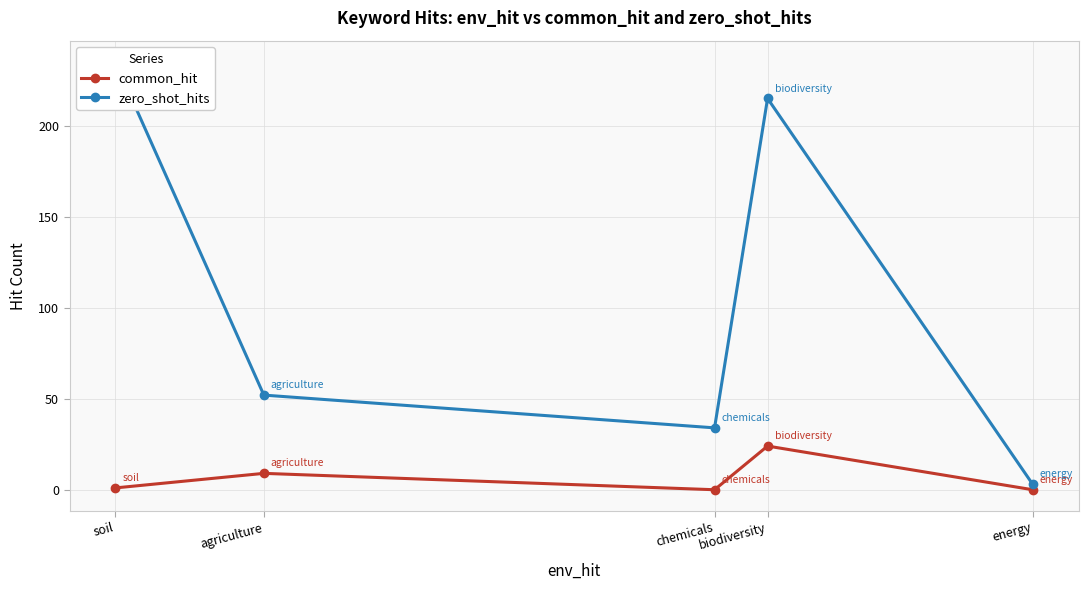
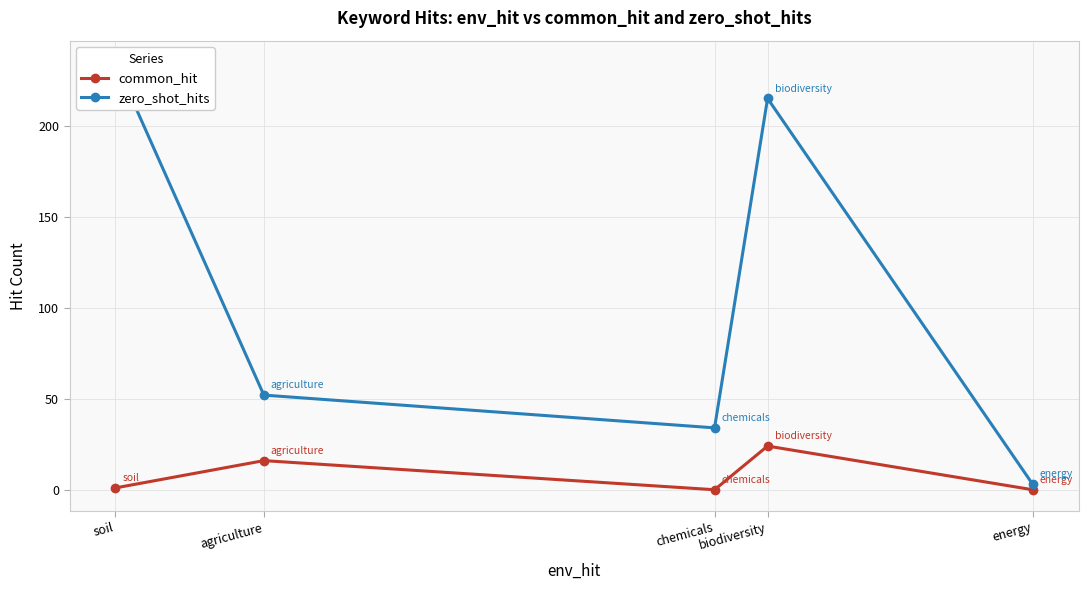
  {
    "common_hit": {
      "soil": 1,
-     "agriculture": 9,
+     "agriculture": 16,
      "chemicals": 0,
      "biodiversity": 24,
      "energy": 0
    },
    "zero_shot_hits": {
      "agriculture": 52,
      "chemicals": 34,
      "biodiversity": 215,
      "energy": 3
    }
  }
